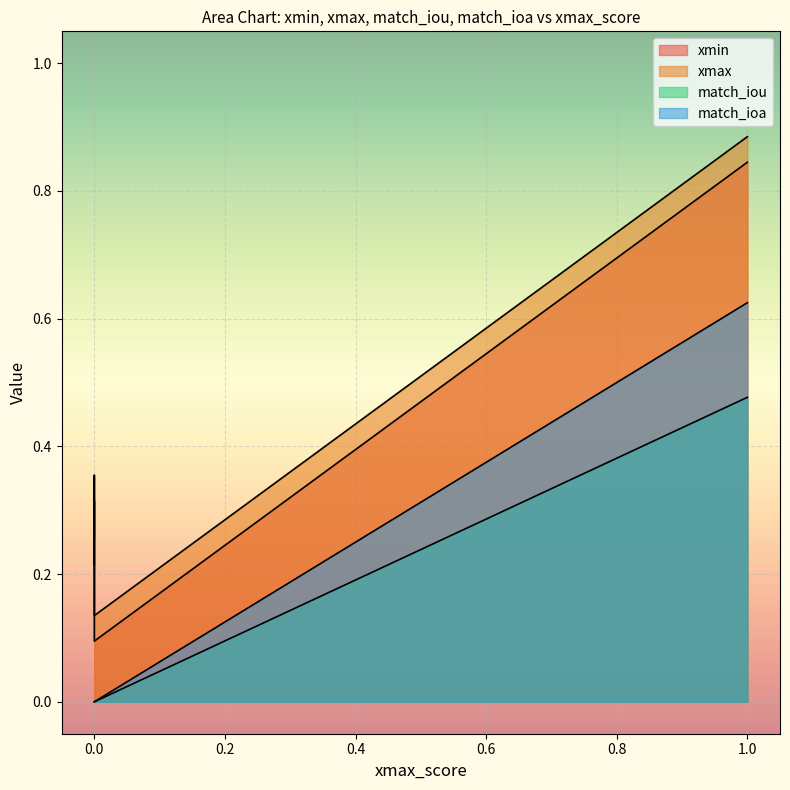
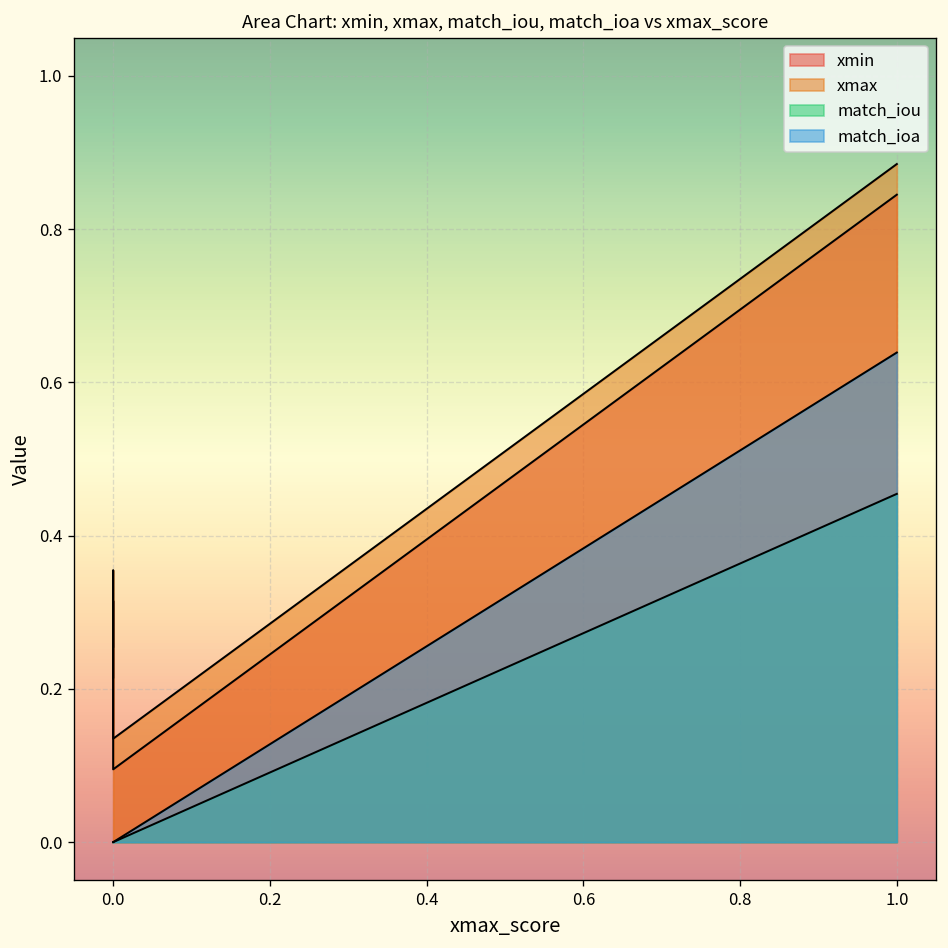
  {
    "match_iou": {
-     "1.0": 0.48
+     "1.0": 0.45
    },
    "match_ioa": {
-     "1.0": 0.63
+     "1.0": 0.64
    }
  }
